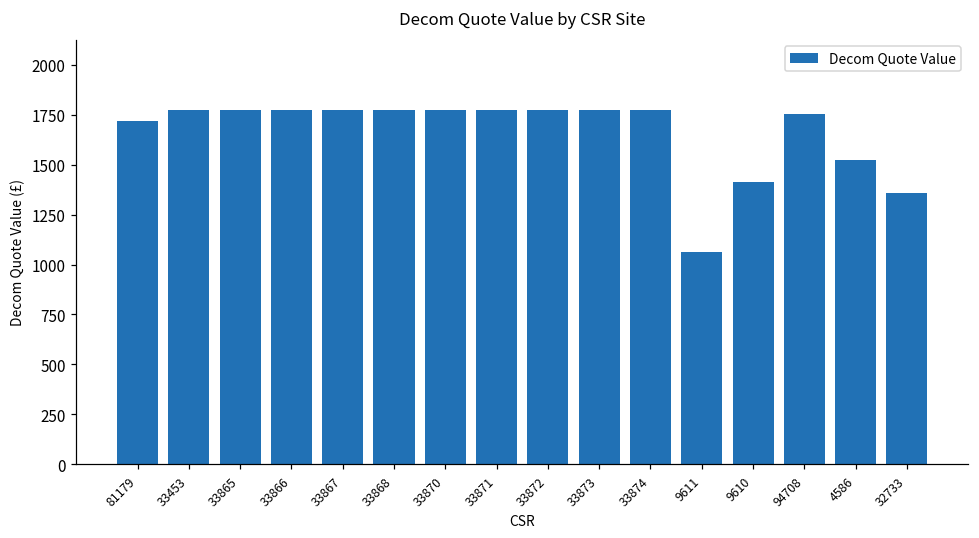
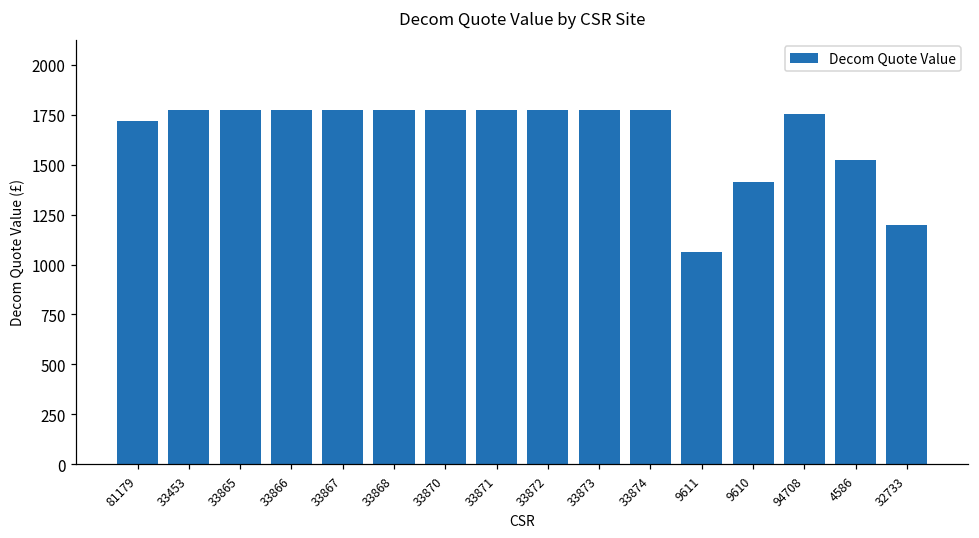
  {
    "81179": 1720,
    "33453": 1770,
    "33865": 1770,
    "33866": 1770,
    "33867": 1770,
    "33868": 1770,
    "33870": 1770,
    "33871": 1770,
    "33872": 1770,
    "33873": 1770,
    "33874": 1770,
    "9611": 1060,
    "9610": 1420,
    "94708": 1750,
    "4586": 1520,
-   "32733": 1360
+   "32733": 1200
  }
